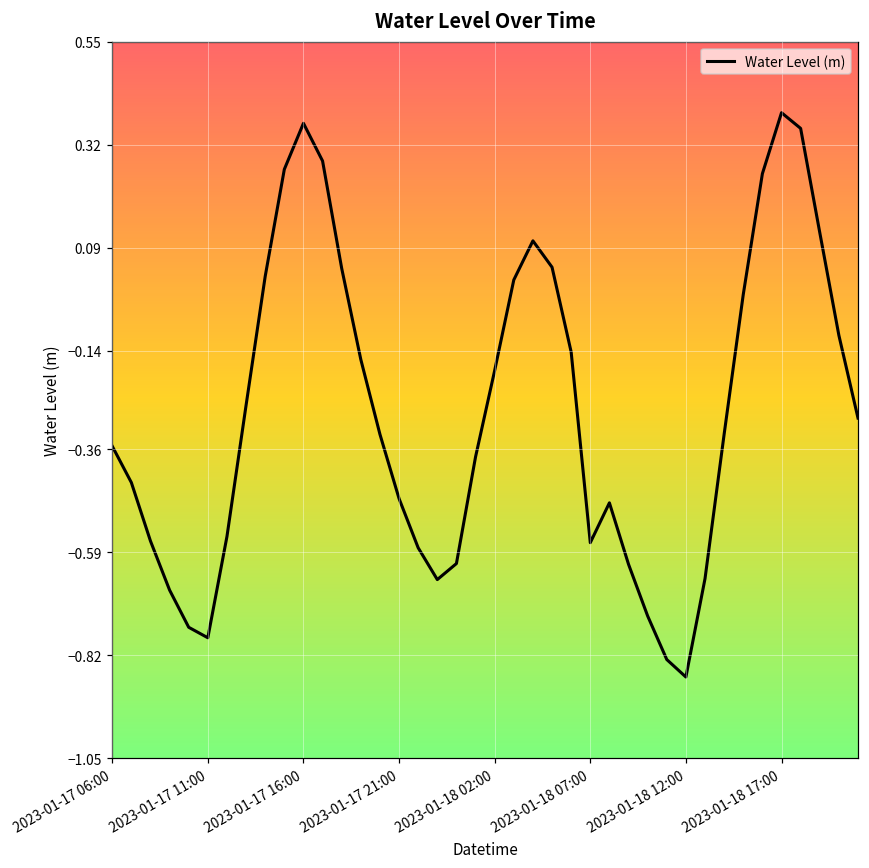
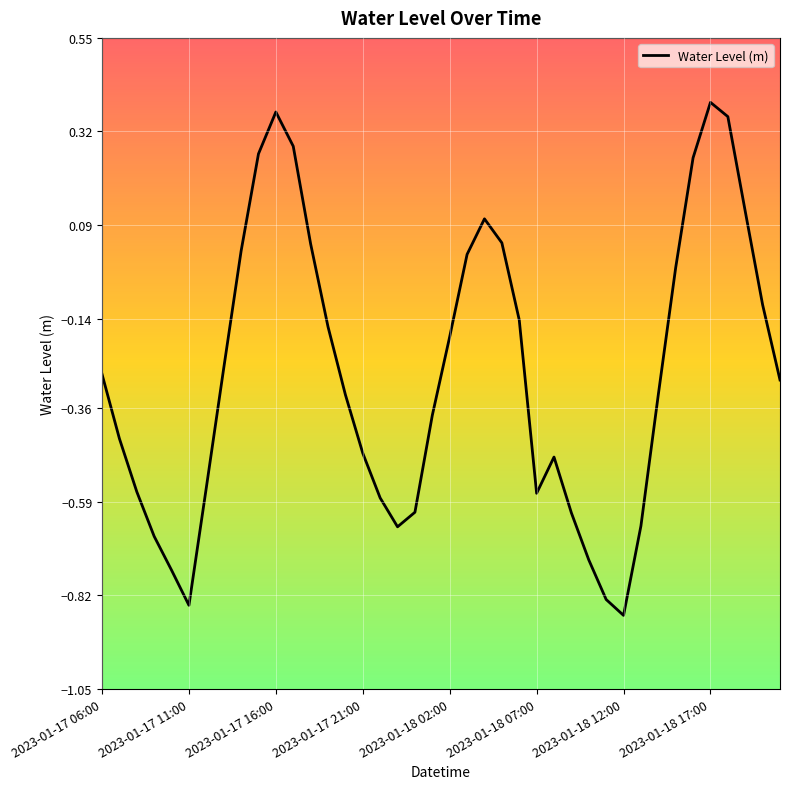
  {
-   "2023-01-17 06:00": -0.35,
-   "2023-01-17 11:00": -0.78,
+   "2023-01-17 06:00": -0.28,
+   "2023-01-17 11:00": -0.84,
    "2023-01-17 16:00": 0.37,
    "2023-01-17 21:00": -0.47,
    "2023-01-18 02:00": -0.18,
    "2023-01-18 07:00": -0.57,
    "2023-01-18 12:00": -0.87,
    "2023-01-18 17:00": 0.39
  }
